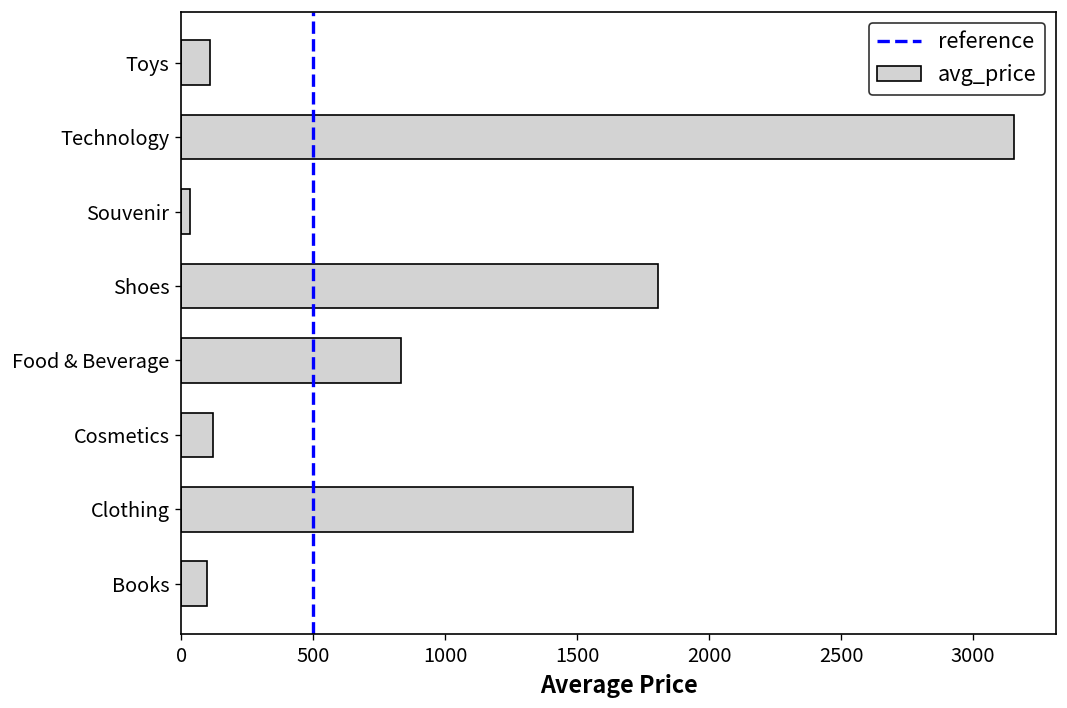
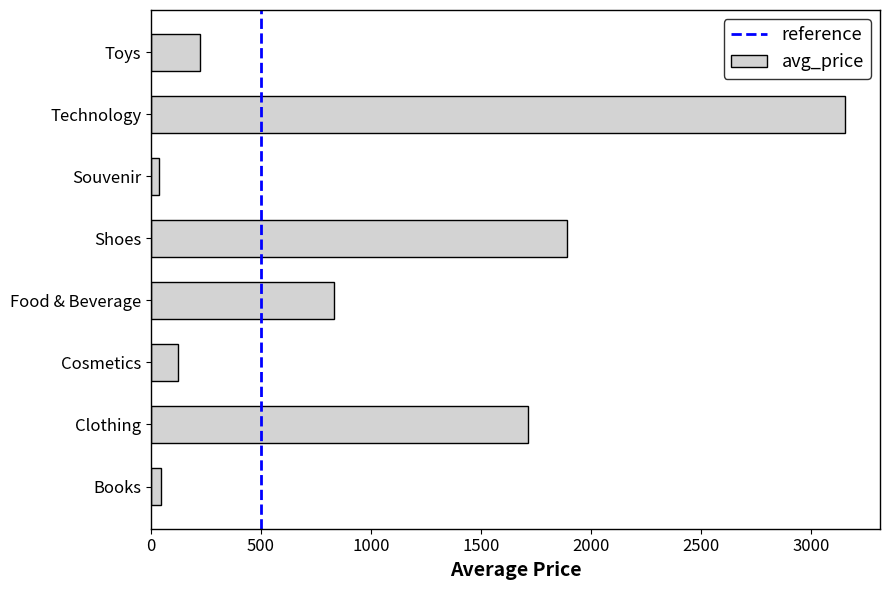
  {
-   "Toys": 110,
+   "Toys": 220,
    "Technology": 3160,
    "Souvenir": 30,
-   "Shoes": 1810,
+   "Shoes": 1890,
    "Food & Beverage": 830,
    "Cosmetics": 120,
    "Clothing": 1710,
-   "Books": 100
+   "Books": 50
  }
